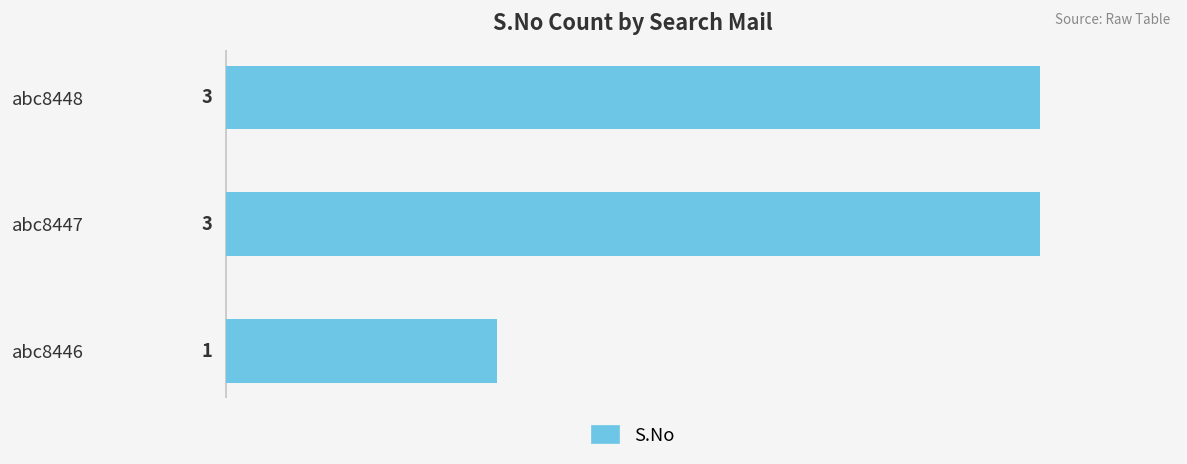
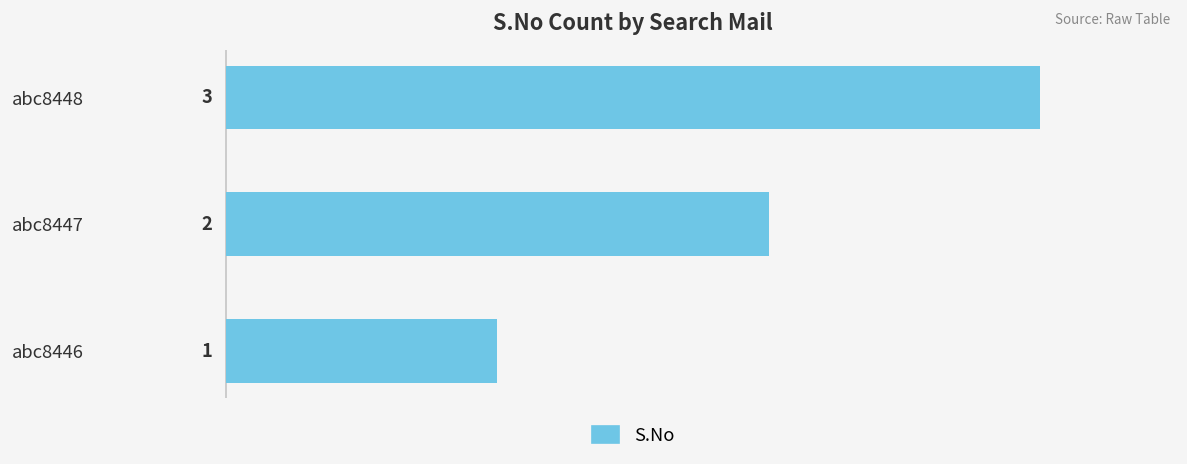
  {
-   "abc8447": 3
+   "abc8447": 2
  }
